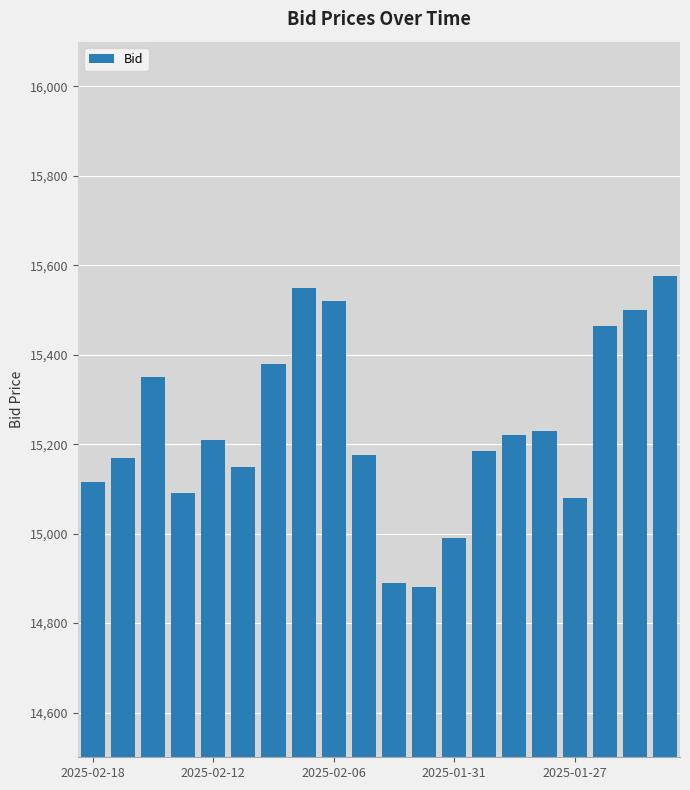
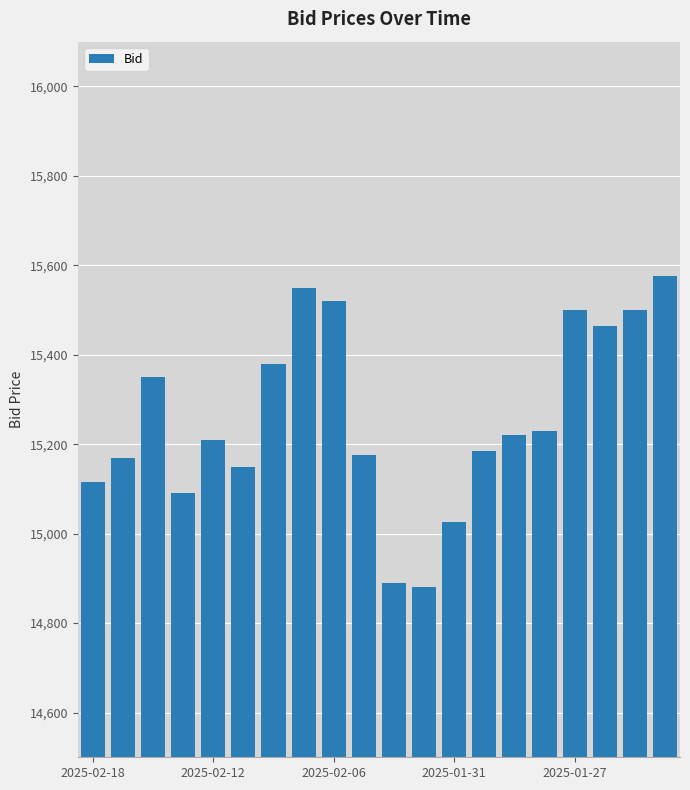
  {
    "2025-02-18": "15,120",
    "2025-02-12": "15,210",
    "2025-02-06": "15,520",
-   "2025-01-31": "14,990",
-   "2025-01-27": "15,080"
+   "2025-01-31": "15,030",
+   "2025-01-27": "15,500"
  }
